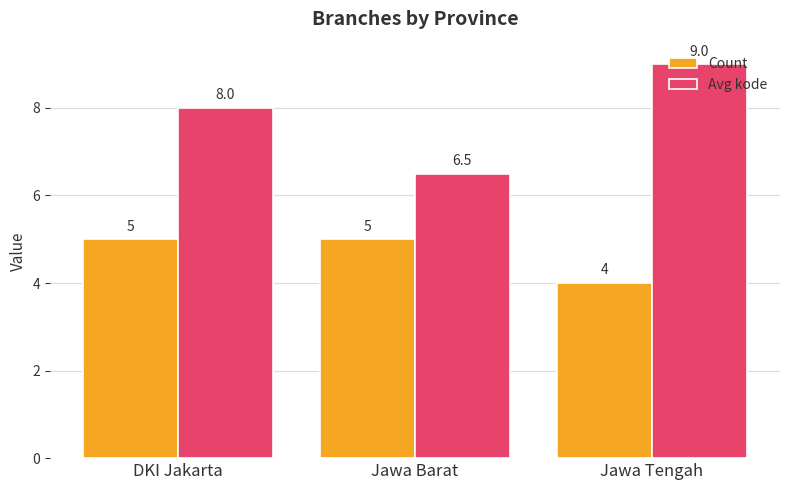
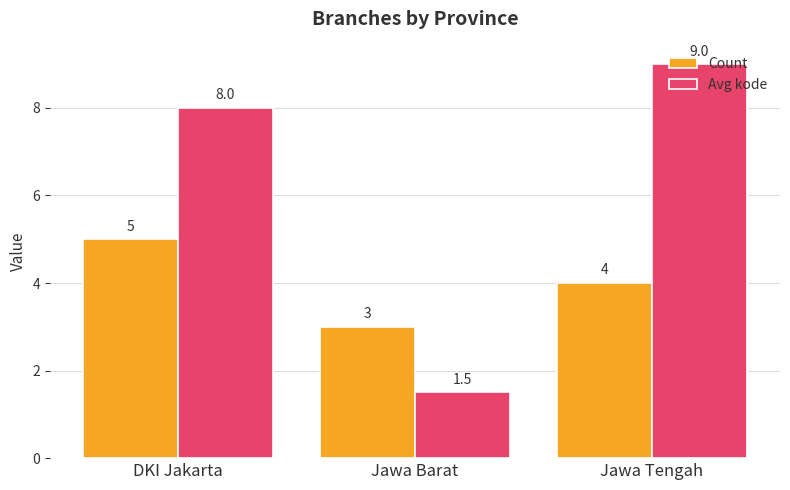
  {
    "Count": {
      "DKI Jakarta": 5,
-     "Jawa Barat": 5,
+     "Jawa Barat": 3,
      "Jawa Tengah": 4
    },
    "Avg kode": {
      "DKI Jakarta": 8.0,
-     "Jawa Barat": 6.5,
+     "Jawa Barat": 1.5,
      "Jawa Tengah": 9.0
    }
  }
